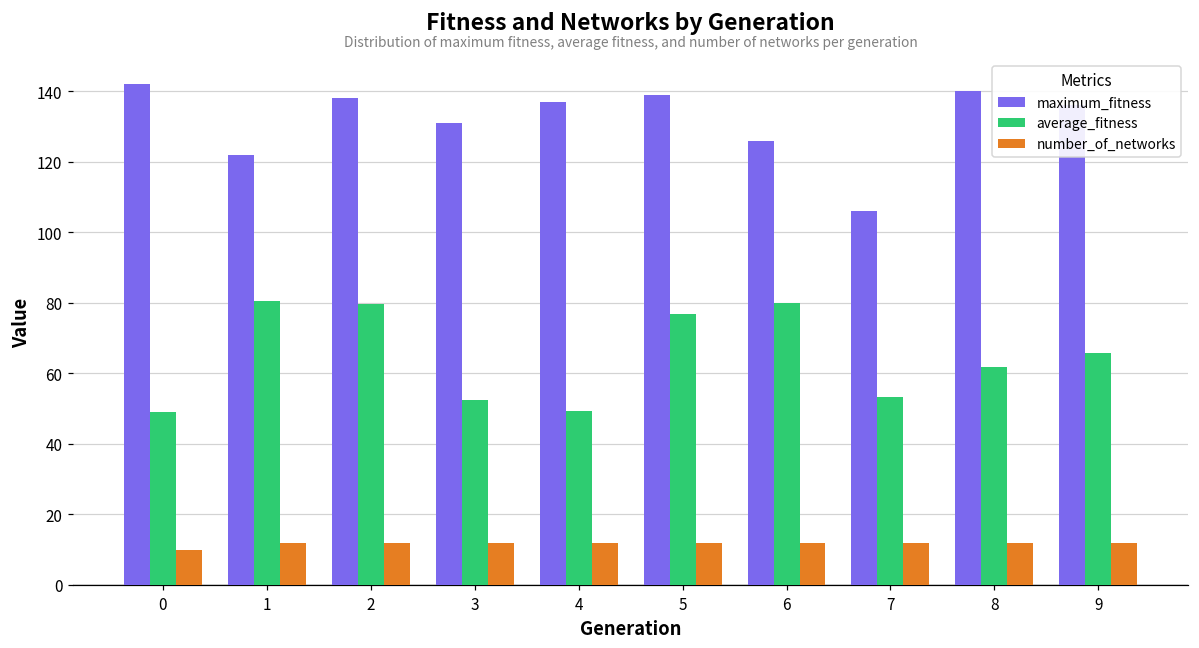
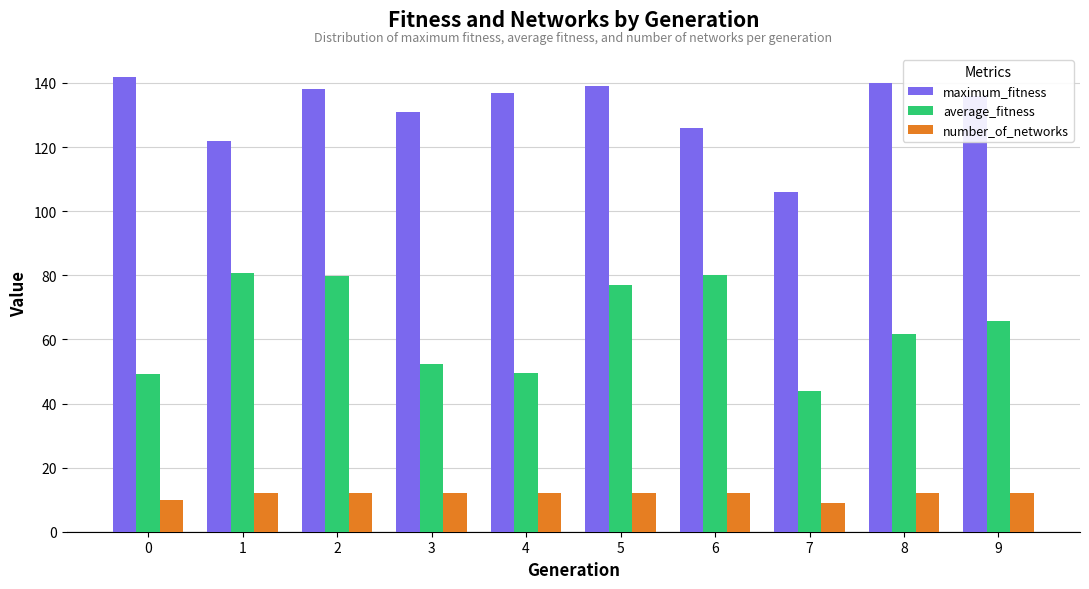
  {
    "maximum_fitness": {
      "0": 142,
      "1": 122,
      "2": 138,
      "3": 131,
      "4": 137,
      "5": 139,
      "6": 126,
      "7": 106,
      "8": 140
    },
    "average_fitness": {
      "0": 49,
      "1": 81,
      "2": 80,
      "3": 52,
      "4": 49,
      "5": 77,
      "6": 80,
-     "7": 53,
+     "7": 44,
      "8": 62,
      "9": 66
    },
    "number_of_networks": {
      "0": 10,
      "1": 12,
      "2": 12,
      "3": 12,
      "4": 12,
      "5": 12,
      "6": 12,
-     "7": 12,
+     "7": 9,
      "8": 12,
      "9": 12
    }
  }
